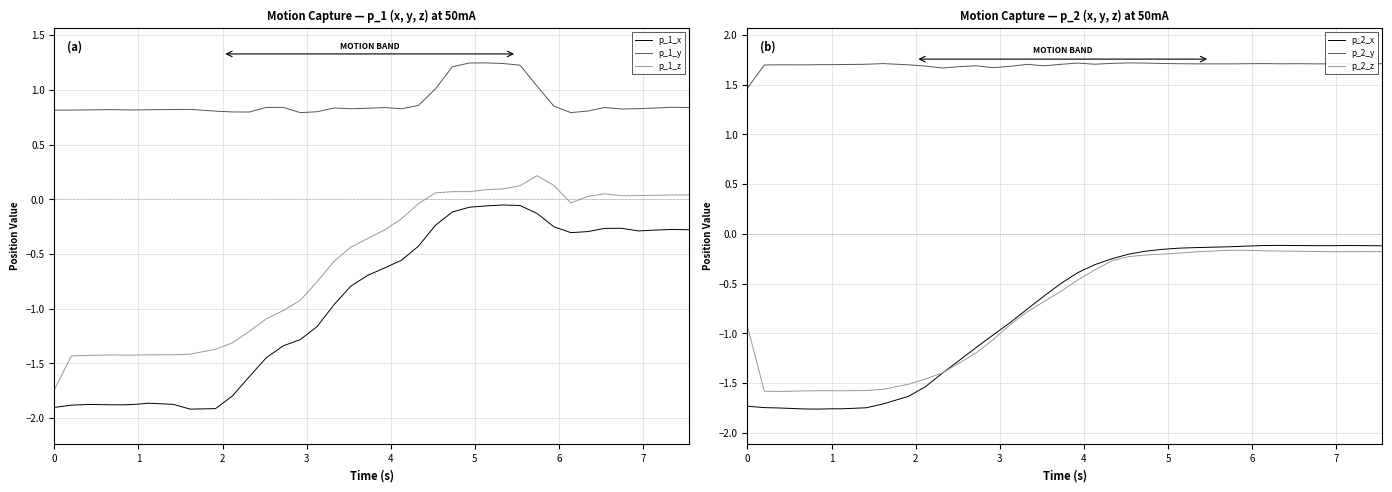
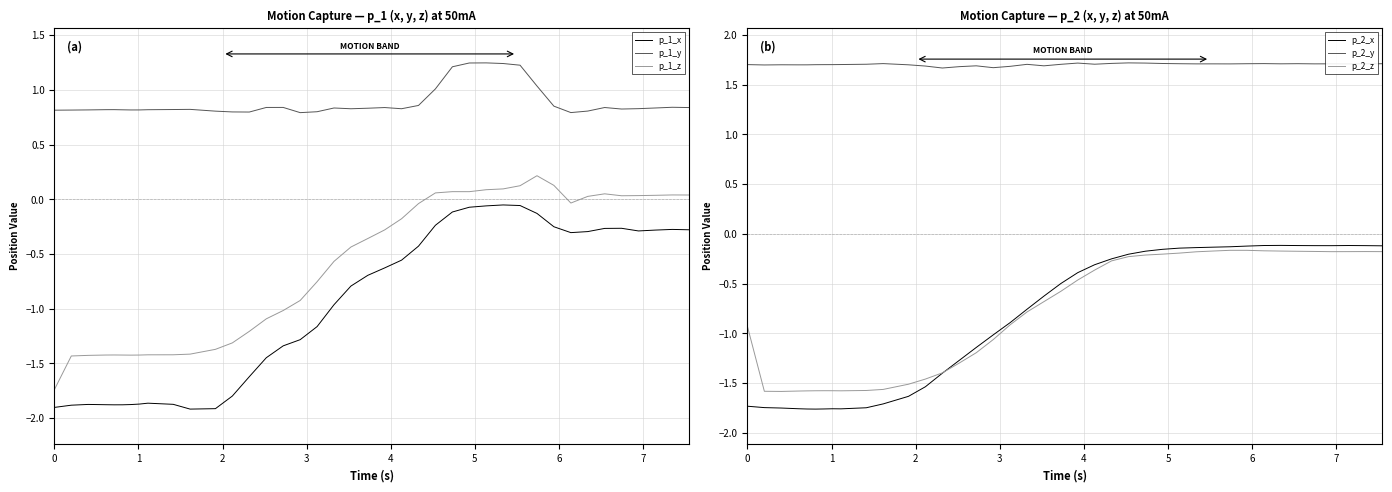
  {
    "Motion Capture — p_1 (x, y, z) at 50mA": {
      "p_1_x": {
        "0": -1.90
      },
      "p_1_y": {
        "0": 0.82
      },
      "p_1_z": {
        "0": -1.74
      }
    },
    "Motion Capture — p_2 (x, y, z) at 50mA": {
      "p_2_x": {
        "0": -1.7
      },
      "p_2_y": {
-       "0": 1.5
+       "0": 1.7
      },
      "p_2_z": {
        "0": -0.9
      }
    }
  }
